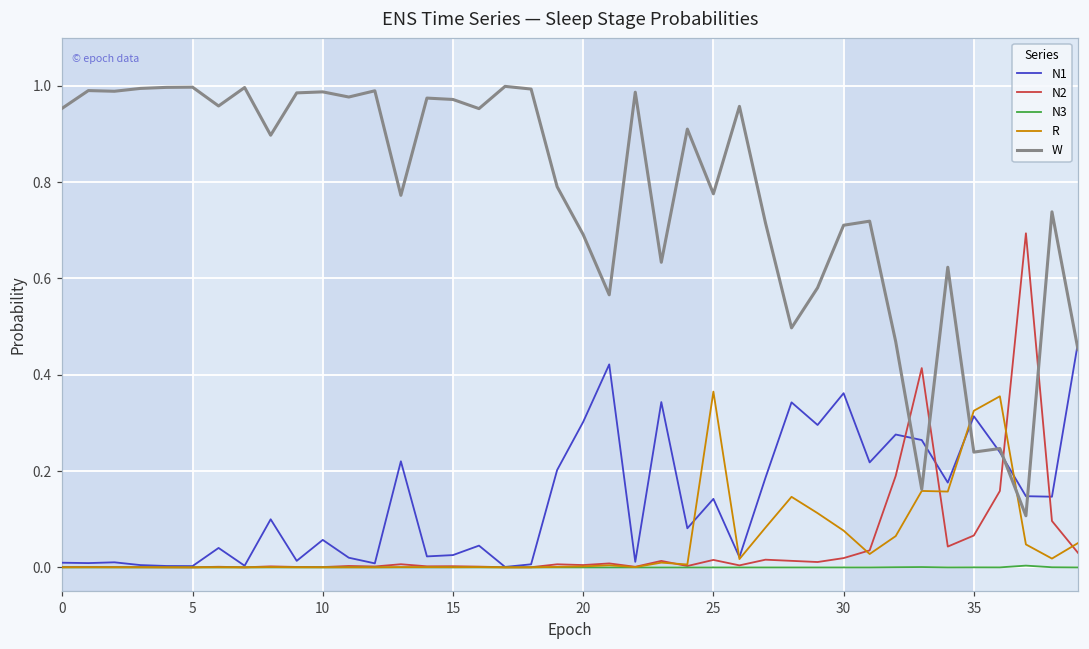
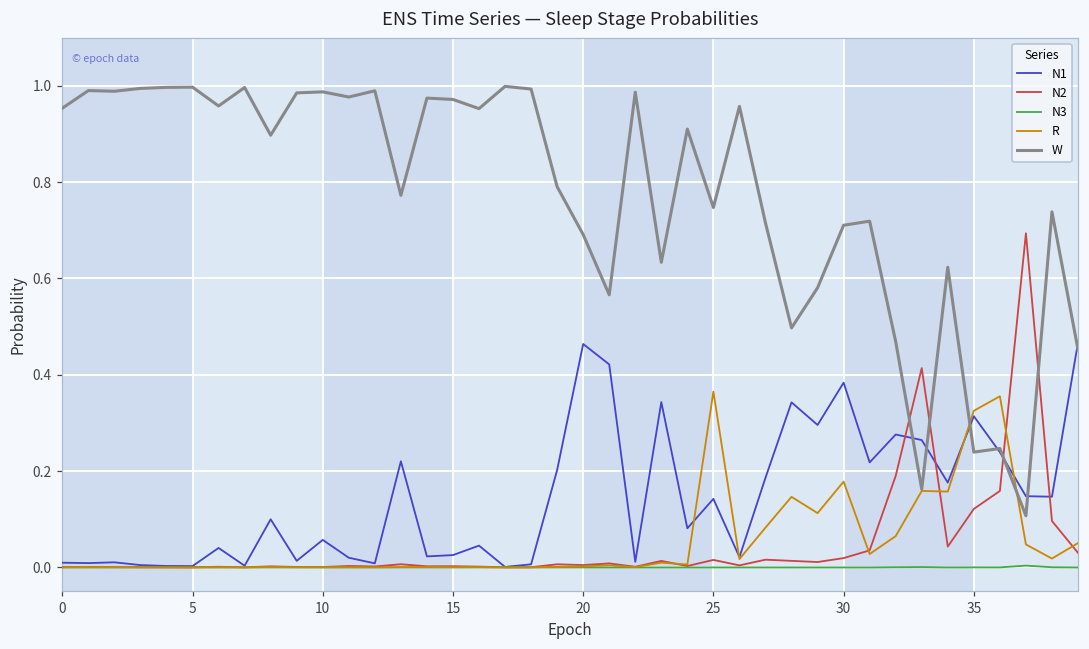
  {
    "N1": {
      "0": 0.01,
      "10": 0.06,
      "15": 0.03,
-     "20": 0.30,
+     "20": 0.46,
      "25": 0.14,
-     "30": 0.36,
+     "30": 0.38,
      "35": 0.31
    },
    "N2": {
      "25": 0.02,
      "30": 0.02,
-     "35": 0.07
+     "35": 0.12
    },
    "N3": {
      "25": 0.00,
      "30": 0.00,
      "35": 0.00
    },
    "R": {
      "25": 0.36,
-     "30": 0.08,
+     "30": 0.18,
      "35": 0.33
    },
    "W": {
      "0": 0.95,
      "5": 1.00,
      "10": 0.99,
      "15": 0.97,
      "20": 0.69,
-     "25": 0.78,
+     "25": 0.75,
      "30": 0.71,
      "35": 0.24
    }
  }
